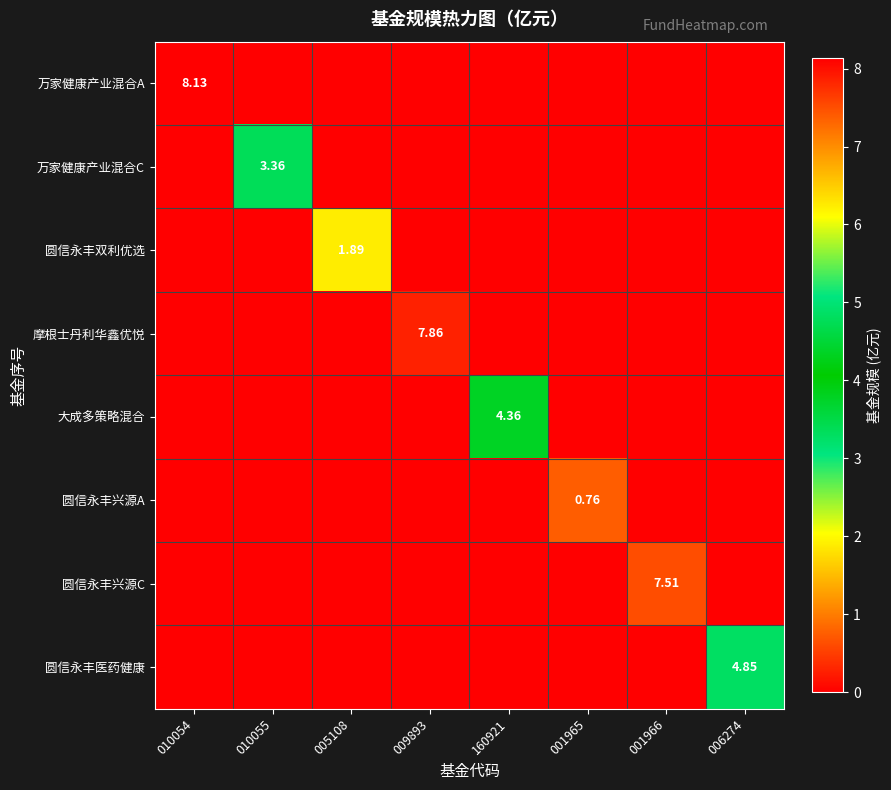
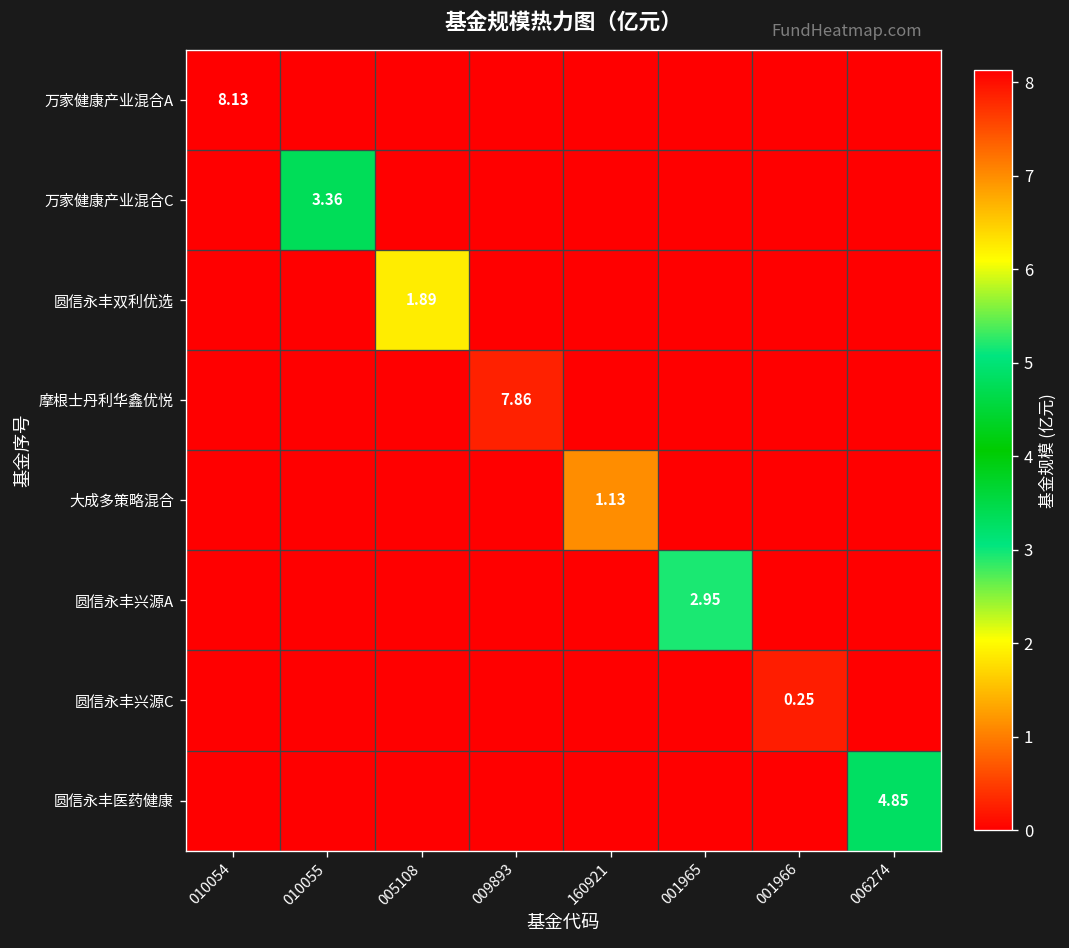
  {
    "万家健康产业混合A": {
      "010054": 8.13
    },
    "万家健康产业混合C": {
      "010055": 3.36
    },
    "圆信永丰双利优选": {
      "005108": 1.89
    },
    "摩根士丹利华鑫优悦": {
      "009893": 7.86
    },
    "大成多策略混合": {
-     "160921": 4.36
+     "160921": 1.13
    },
    "圆信永丰兴源A": {
-     "001965": 0.76
+     "001965": 2.95
    },
    "圆信永丰兴源C": {
-     "001966": 7.51
+     "001966": 0.25
    },
    "圆信永丰医药健康": {
      "006274": 4.85
    }
  }
